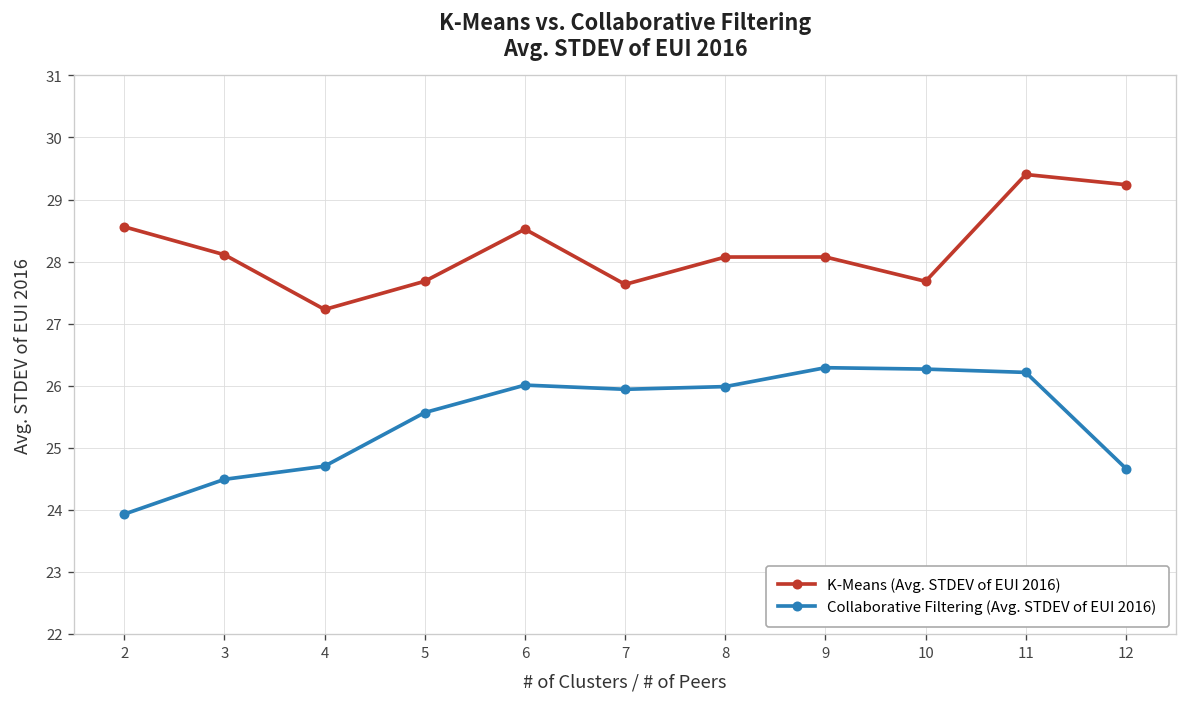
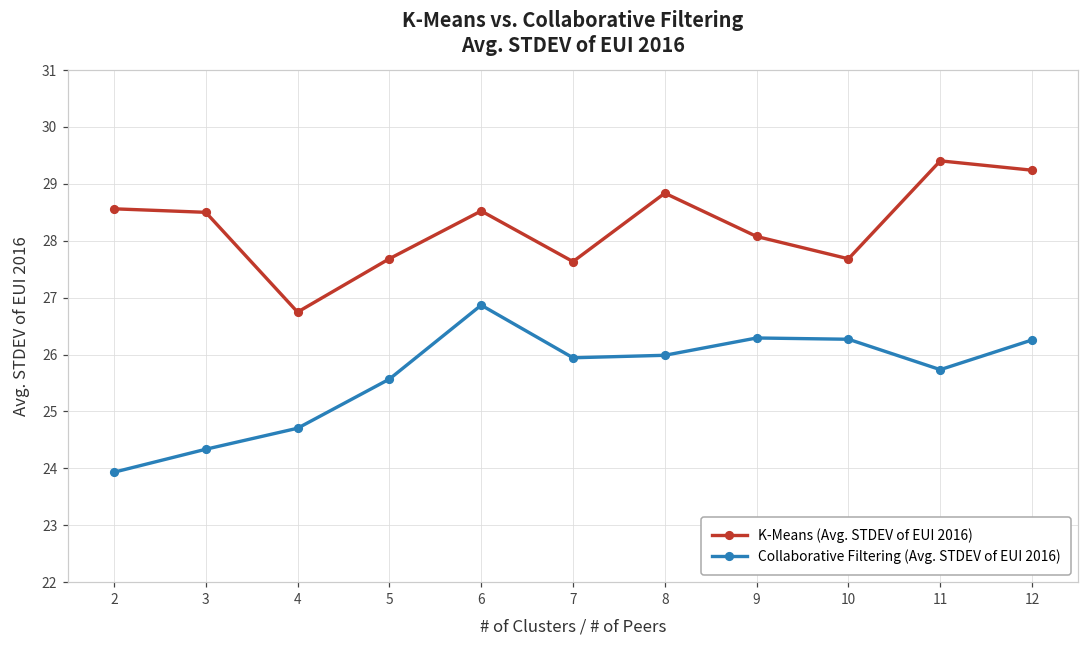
  {
    "K-Means (Avg. STDEV of EUI 2016)": {
      "2": 28.6,
-     "3": 28.1,
-     "4": 27.2,
+     "3": 28.5,
+     "4": 26.7,
      "5": 27.7,
      "6": 28.5,
      "7": 27.6,
-     "8": 28.1,
+     "8": 28.8,
      "9": 28.1,
      "10": 27.7,
      "11": 29.4,
      "12": 29.2
    },
    "Collaborative Filtering (Avg. STDEV of EUI 2016)": {
      "2": 23.9,
-     "3": 24.5,
+     "3": 24.3,
      "4": 24.7,
      "5": 25.6,
-     "6": 26.0,
+     "6": 26.9,
      "7": 25.9,
      "8": 26.0,
      "9": 26.3,
      "10": 26.3,
-     "11": 26.2,
-     "12": 24.7
+     "11": 25.7,
+     "12": 26.3
    }
  }
